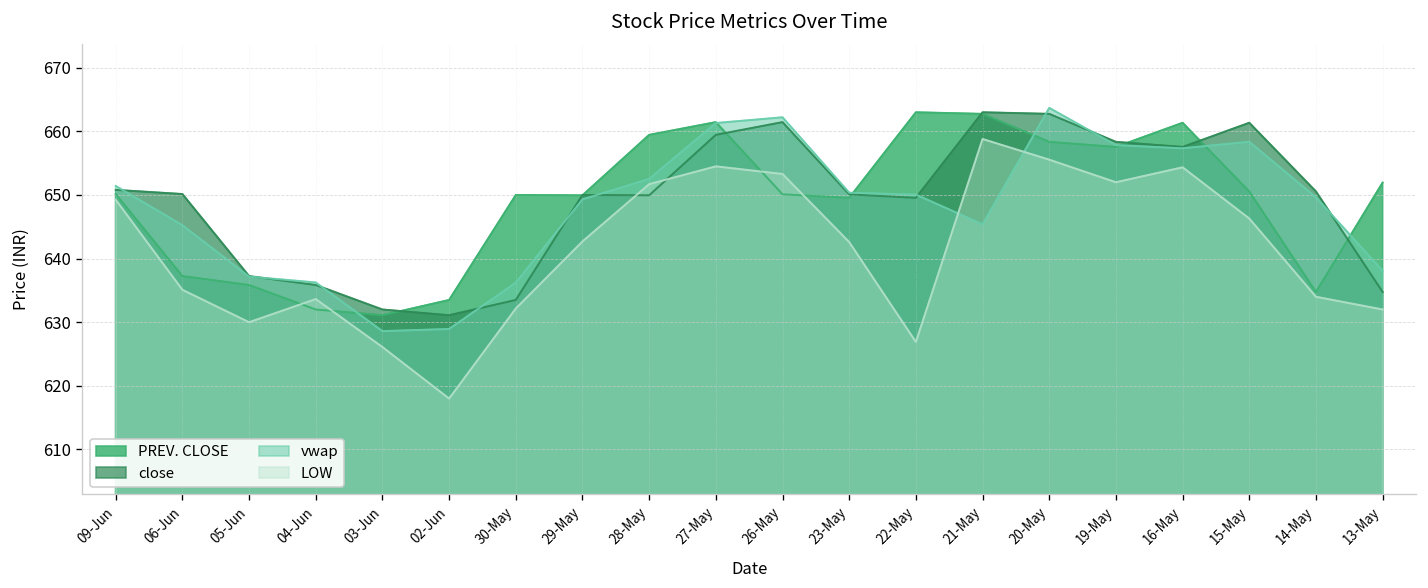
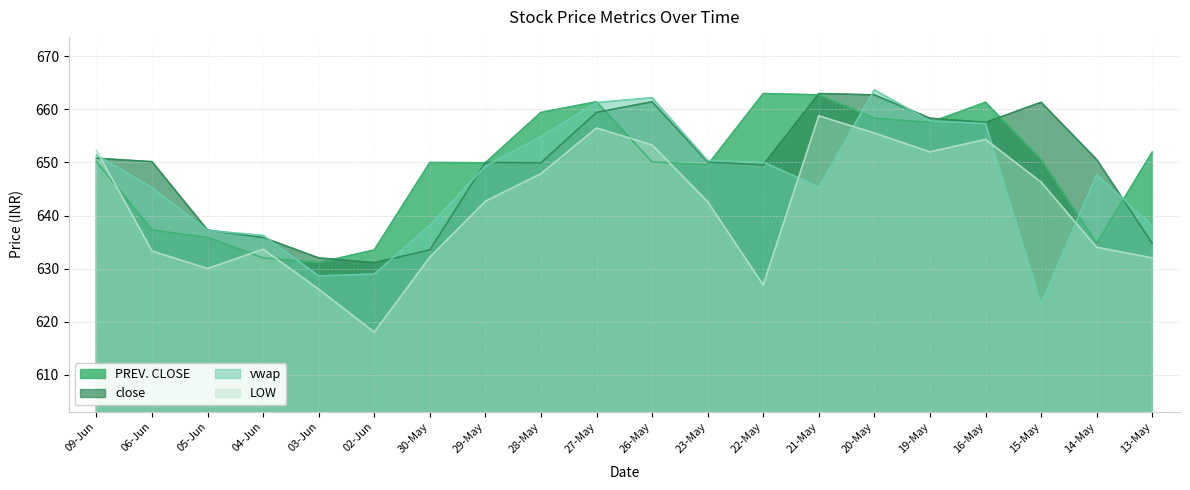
  {
    "vwap": {
      "09-Jun": 651,
      "06-Jun": 645,
      "03-Jun": 629,
      "02-Jun": 629,
-     "30-May": 636,
+     "30-May": 638,
      "29-May": 649,
-     "28-May": 653,
+     "28-May": 655,
      "26-May": 662,
      "22-May": 650,
      "21-May": 645,
      "20-May": 664,
-     "15-May": 658,
-     "14-May": 650,
+     "15-May": 623,
+     "14-May": 648,
      "13-May": 638
    },
    "LOW": {
-     "09-Jun": 649,
-     "06-Jun": 635,
+     "09-Jun": 652,
+     "06-Jun": 633,
      "05-Jun": 630,
      "04-Jun": 634,
      "03-Jun": 626,
      "02-Jun": 618,
      "30-May": 632,
      "29-May": 643,
-     "28-May": 652,
-     "27-May": 655,
+     "28-May": 648,
+     "27-May": 657,
      "26-May": 653,
      "23-May": 643,
      "22-May": 627,
      "21-May": 659,
      "20-May": 656,
      "19-May": 652,
      "16-May": 654,
      "15-May": 646,
      "14-May": 634,
      "13-May": 632
    }
  }
